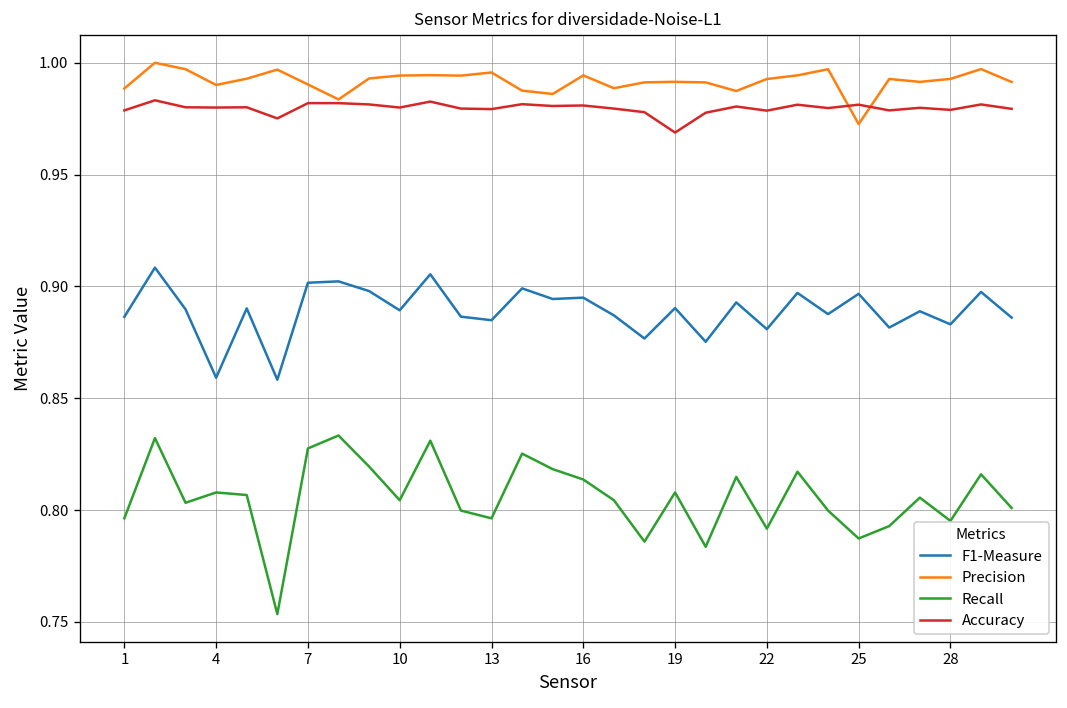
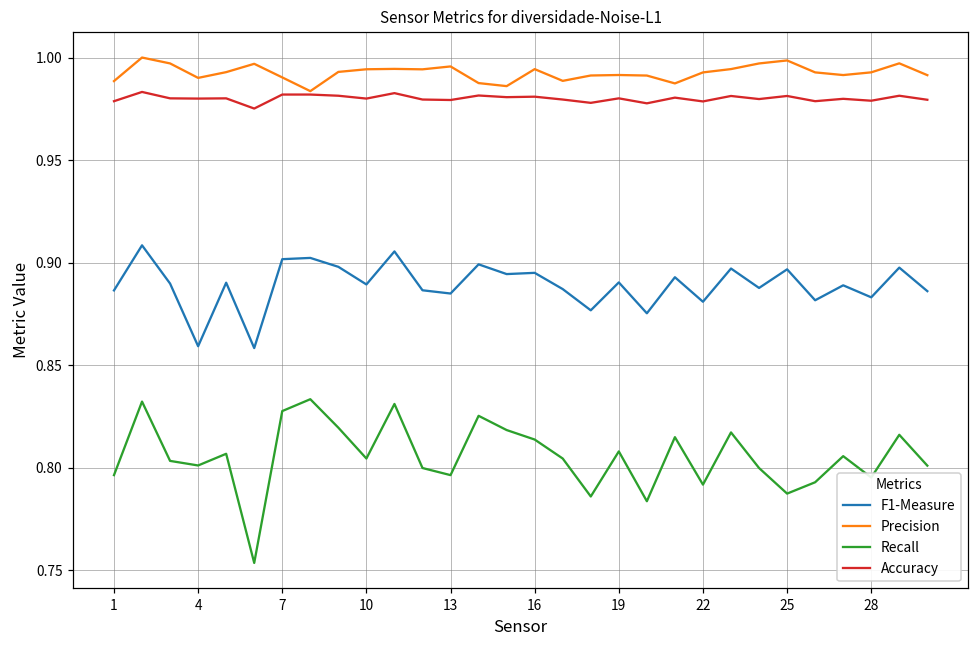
  {
    "F1-Measure": {
      "1": 0.886,
      "4": 0.859,
      "7": 0.902,
      "10": 0.889,
      "13": 0.885,
      "16": 0.895,
      "19": 0.890,
      "22": 0.881,
      "25": 0.897,
      "28": 0.883
    },
    "Precision": {
      "1": 0.989,
      "4": 0.990,
      "7": 0.990,
      "10": 0.994,
      "13": 0.996,
      "16": 0.994,
      "19": 0.991,
      "22": 0.993,
-     "25": 0.973,
+     "25": 0.999,
      "28": 0.993
    },
    "Recall": {
      "1": 0.796,
-     "4": 0.808,
+     "4": 0.801,
      "7": 0.828,
      "10": 0.804,
      "13": 0.796,
      "16": 0.814,
      "19": 0.808,
      "22": 0.792,
      "25": 0.787
    },
    "Accuracy": {
      "1": 0.979,
      "4": 0.980,
      "7": 0.982,
      "10": 0.980,
      "13": 0.979,
      "16": 0.981,
-     "19": 0.969,
+     "19": 0.980,
      "22": 0.979,
      "25": 0.981,
      "28": 0.979
    }
  }
